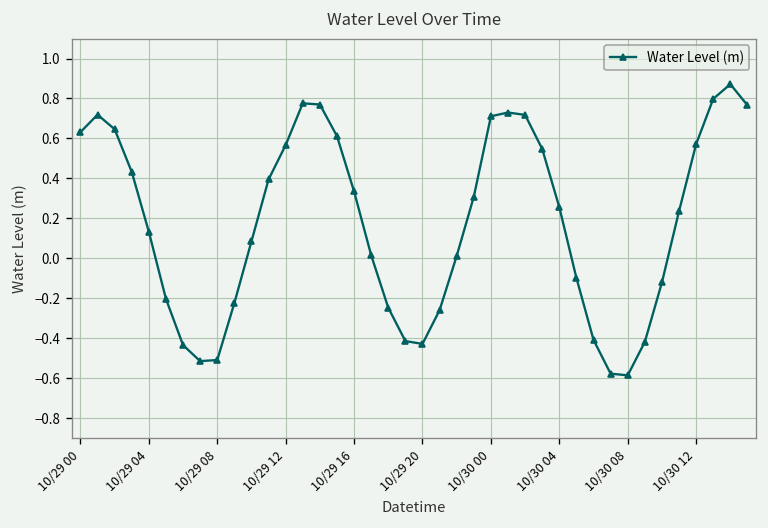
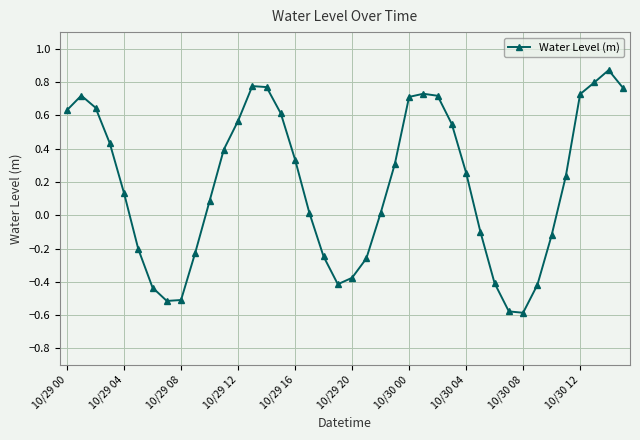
  {
    "10/29 00": 0.63,
    "10/29 04": 0.13,
    "10/29 08": -0.51,
    "10/29 12": 0.57,
    "10/29 16": 0.33,
-   "10/29 20": -0.43,
+   "10/29 20": -0.38,
    "10/30 00": 0.71,
    "10/30 04": 0.26,
    "10/30 08": -0.59,
-   "10/30 12": 0.57
+   "10/30 12": 0.73
  }
